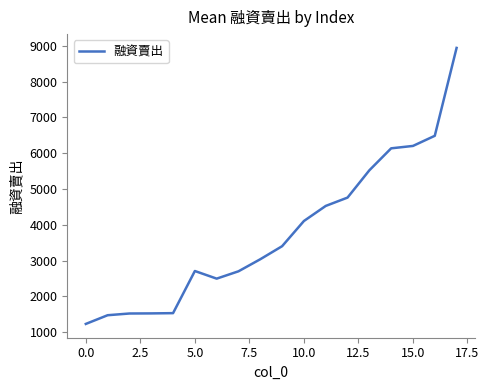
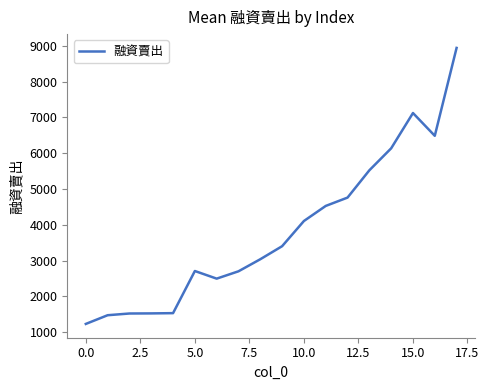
  {
    "0.0": 1200,
    "5.0": 2700,
    "10.0": 4100,
-   "15.0": 6200
+   "15.0": 7100
  }
